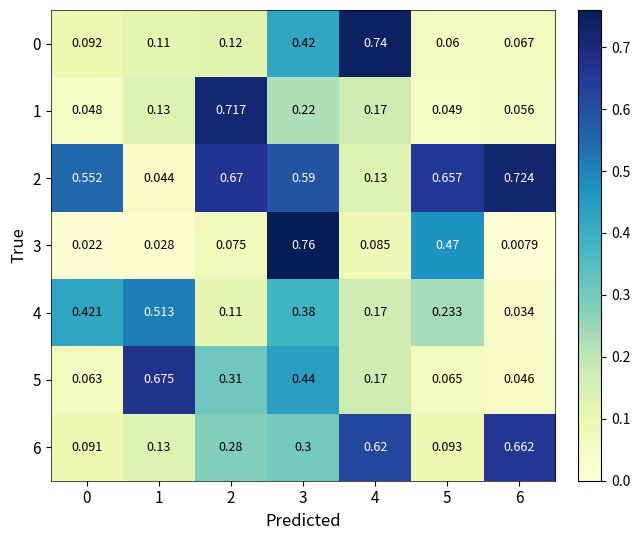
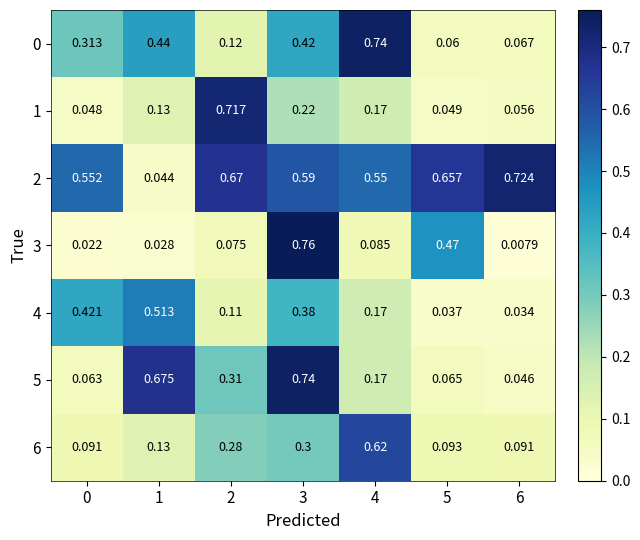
  {
    "0": {
-     "0": 0.092,
-     "1": 0.11,
+     "0": 0.313,
+     "1": 0.44,
      "2": 0.12,
      "3": 0.42,
      "4": 0.74,
      "5": 0.06,
      "6": 0.067
    },
    "1": {
      "0": 0.048,
      "1": 0.13,
      "2": 0.717,
      "3": 0.22,
      "4": 0.17,
      "5": 0.049,
      "6": 0.056
    },
    "2": {
      "0": 0.552,
      "1": 0.044,
      "2": 0.67,
      "3": 0.59,
-     "4": 0.13,
+     "4": 0.55,
      "5": 0.657,
      "6": 0.724
    },
    "3": {
      "0": 0.022,
      "1": 0.028,
      "2": 0.075,
      "3": 0.76,
      "4": 0.085,
      "5": 0.47,
      "6": 0.0079
    },
    "4": {
      "0": 0.421,
      "1": 0.513,
      "2": 0.11,
      "3": 0.38,
      "4": 0.17,
-     "5": 0.233,
+     "5": 0.037,
      "6": 0.034
    },
    "5": {
      "0": 0.063,
      "1": 0.675,
      "2": 0.31,
-     "3": 0.44,
+     "3": 0.74,
      "4": 0.17,
      "5": 0.065,
      "6": 0.046
    },
    "6": {
      "0": 0.091,
      "1": 0.13,
      "2": 0.28,
      "3": 0.3,
      "4": 0.62,
      "5": 0.093,
-     "6": 0.662
+     "6": 0.091
    }
  }
